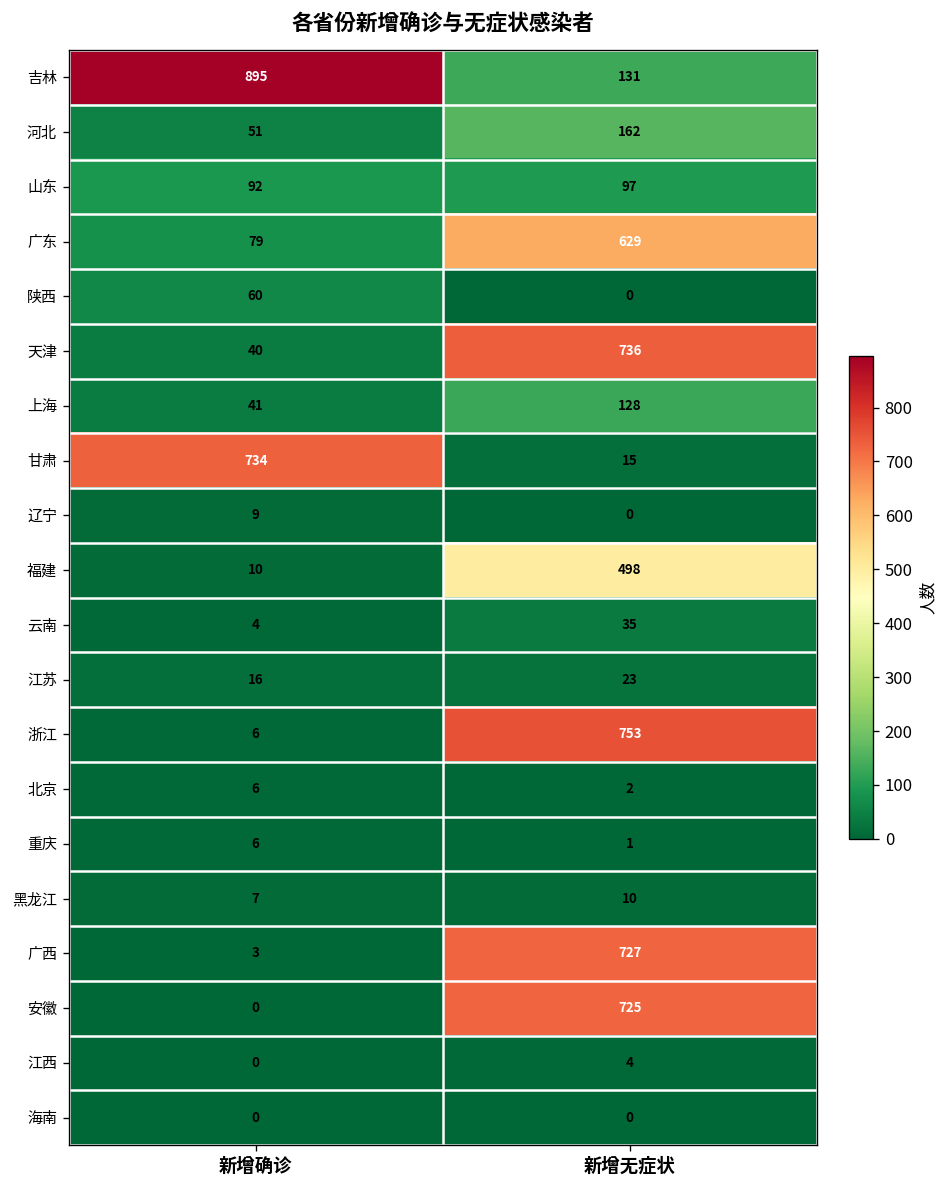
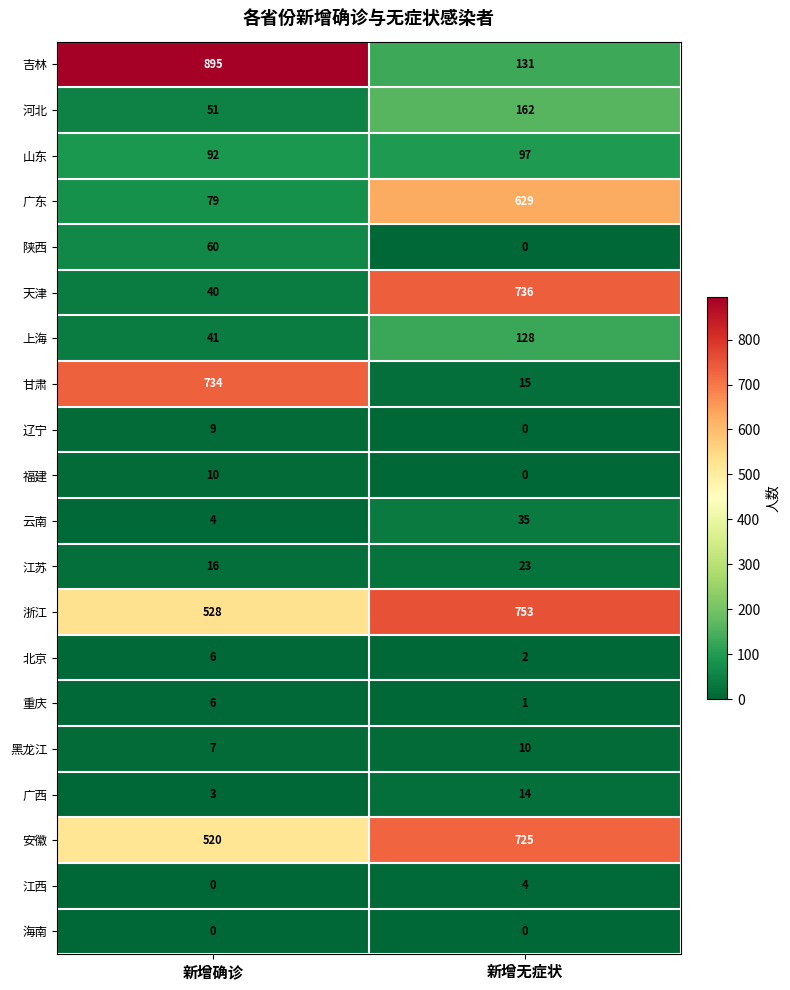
  {
    "吉林": {
      "新增确诊": 895,
      "新增无症状": 131
    },
    "河北": {
      "新增确诊": 51,
      "新增无症状": 162
    },
    "山东": {
      "新增确诊": 92,
      "新增无症状": 97
    },
    "广东": {
      "新增确诊": 79,
      "新增无症状": 629
    },
    "陕西": {
      "新增确诊": 60,
      "新增无症状": 0
    },
    "天津": {
      "新增确诊": 40,
      "新增无症状": 736
    },
    "上海": {
      "新增确诊": 41,
      "新增无症状": 128
    },
    "甘肃": {
      "新增确诊": 734,
      "新增无症状": 15
    },
    "辽宁": {
      "新增确诊": 9,
      "新增无症状": 0
    },
    "福建": {
      "新增确诊": 10,
-     "新增无症状": 498
+     "新增无症状": 0
    },
    "云南": {
      "新增确诊": 4,
      "新增无症状": 35
    },
    "江苏": {
      "新增确诊": 16,
      "新增无症状": 23
    },
    "浙江": {
-     "新增确诊": 6,
+     "新增确诊": 528,
      "新增无症状": 753
    },
    "北京": {
      "新增确诊": 6,
      "新增无症状": 2
    },
    "重庆": {
      "新增确诊": 6,
      "新增无症状": 1
    },
    "黑龙江": {
      "新增确诊": 7,
      "新增无症状": 10
    },
    "广西": {
      "新增确诊": 3,
-     "新增无症状": 727
+     "新增无症状": 14
    },
    "安徽": {
-     "新增确诊": 0,
+     "新增确诊": 520,
      "新增无症状": 725
    },
    "江西": {
      "新增确诊": 0,
      "新增无症状": 4
    },
    "海南": {
      "新增确诊": 0,
      "新增无症状": 0
    }
  }
